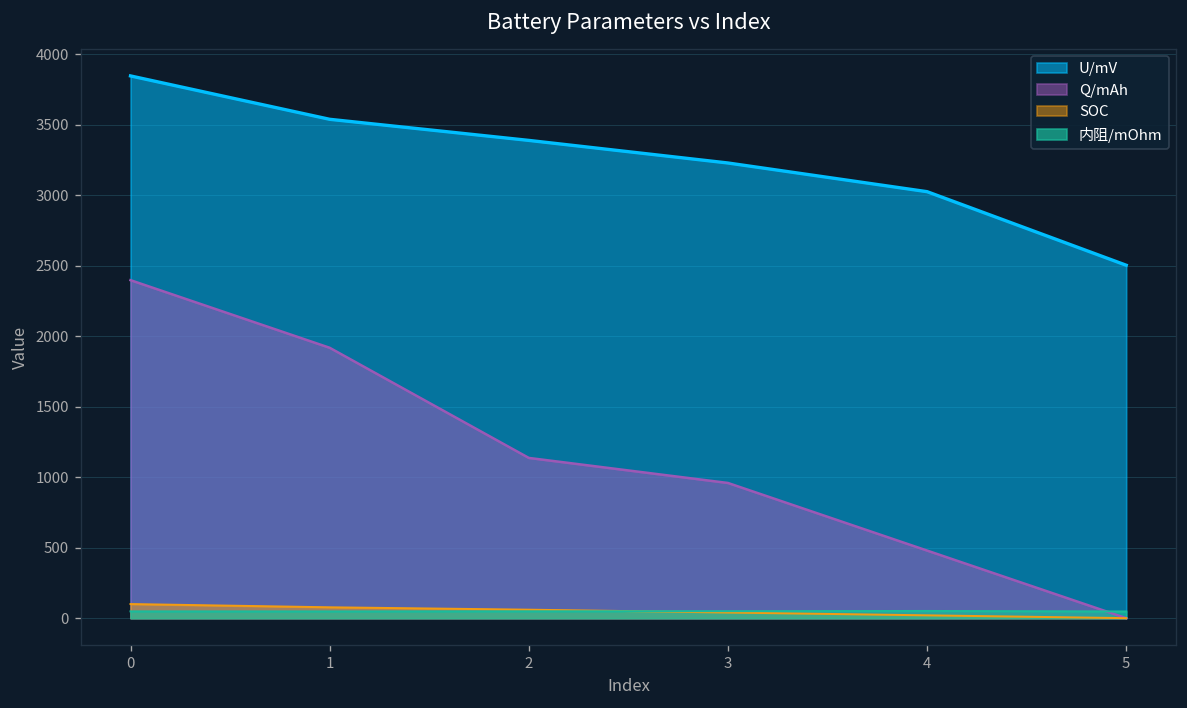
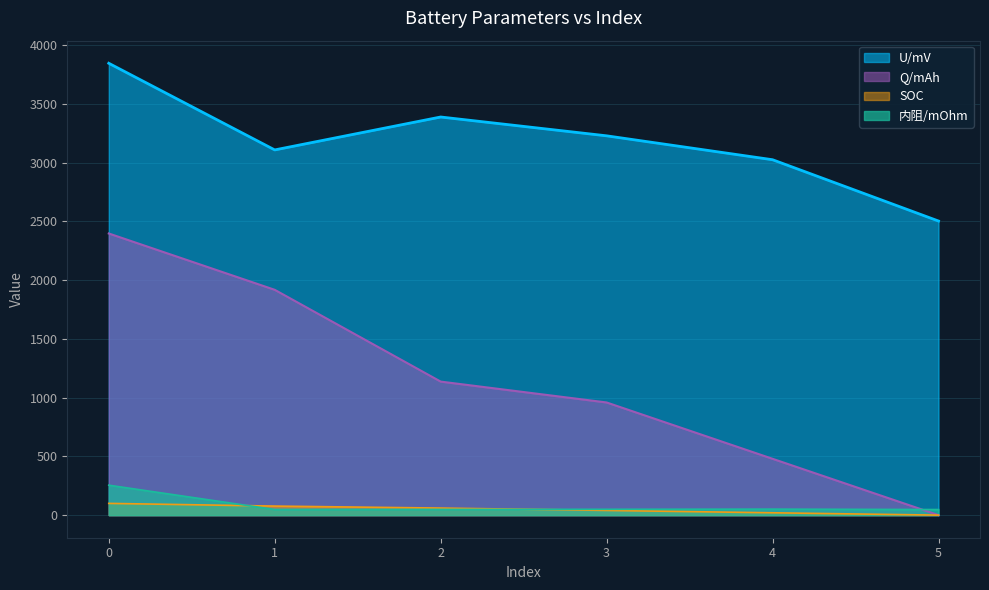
  {
    "U/mV": {
      "0": 3850,
-     "1": 3540,
+     "1": 3110,
      "2": 3390,
      "3": 3230,
      "4": 3030,
      "5": 2500
    },
    "Q/mAh": {
      "0": 2400,
      "1": 1920,
      "2": 1140,
      "3": 960,
      "4": 480
    },
    "SOC": {
      "0": 100,
      "1": 80,
      "4": 20
    },
    "内阻/mOhm": {
-     "0": 50,
+     "0": 250,
      "1": 50,
      "4": 50,
      "5": 50
    }
  }
